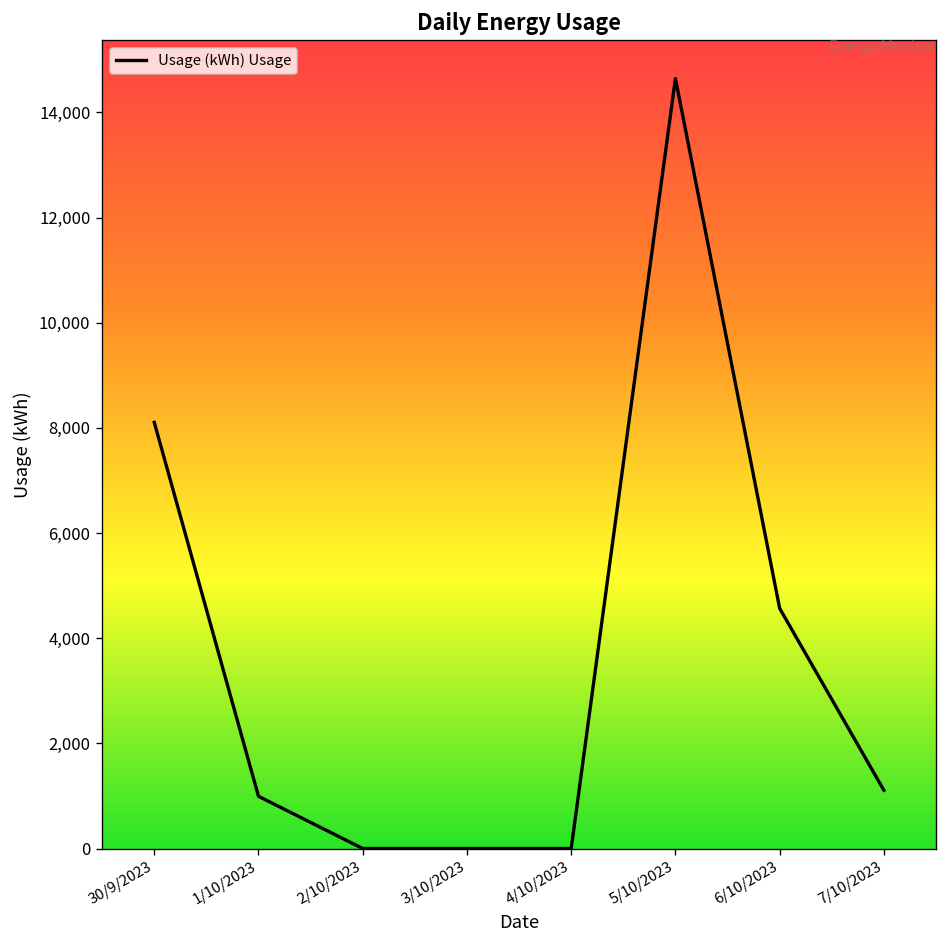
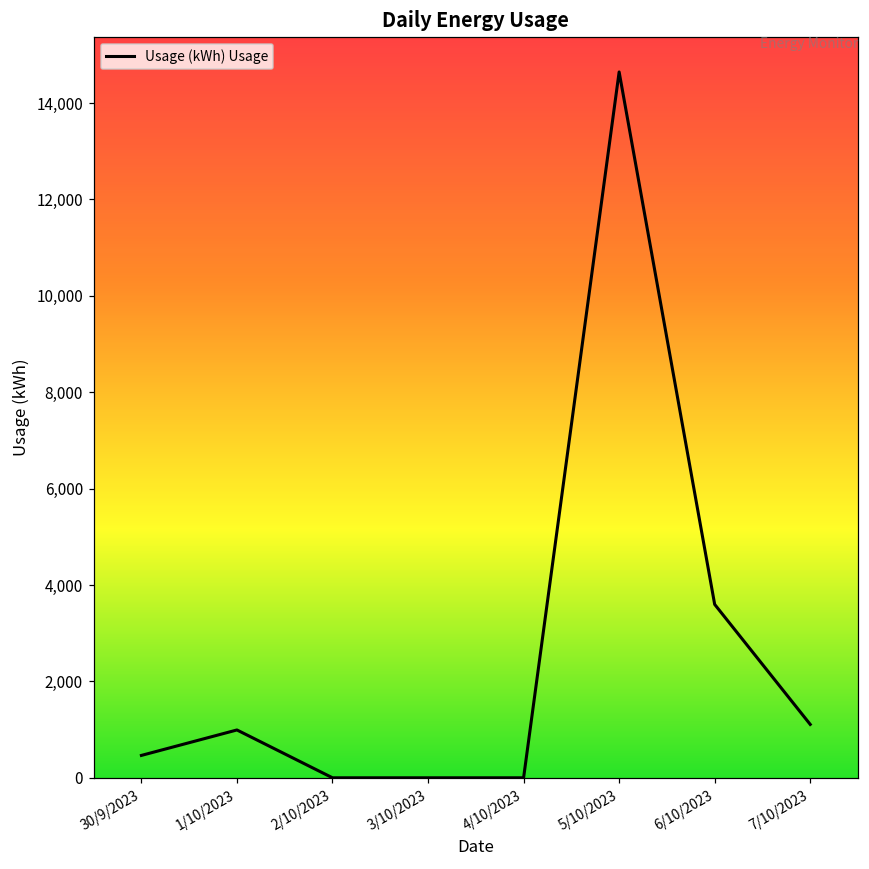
  {
-   "30/9/2023": "8,100",
+   "30/9/2023": "500",
    "1/10/2023": "1,000",
    "2/10/2023": "0",
    "3/10/2023": "0",
    "4/10/2023": "0",
    "5/10/2023": "14,600",
-   "6/10/2023": "4,600",
+   "6/10/2023": "3,600",
    "7/10/2023": "1,100"
  }
